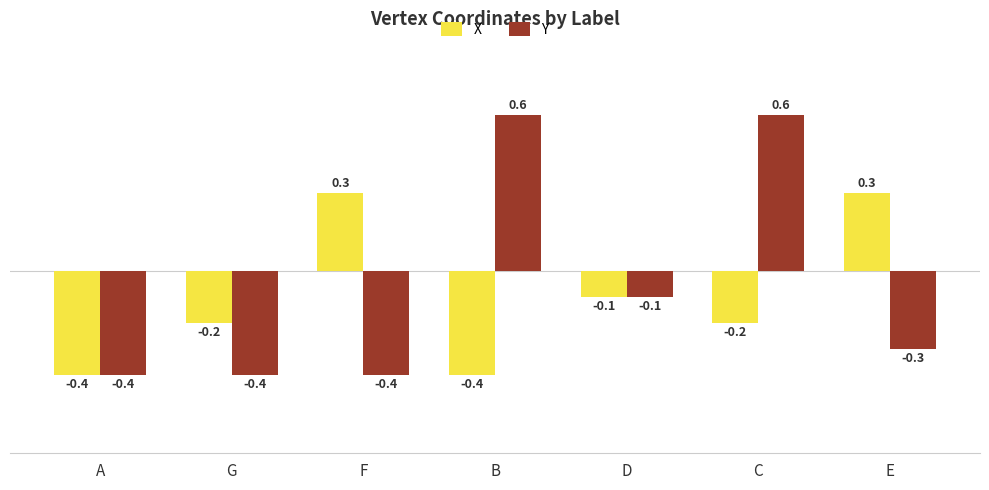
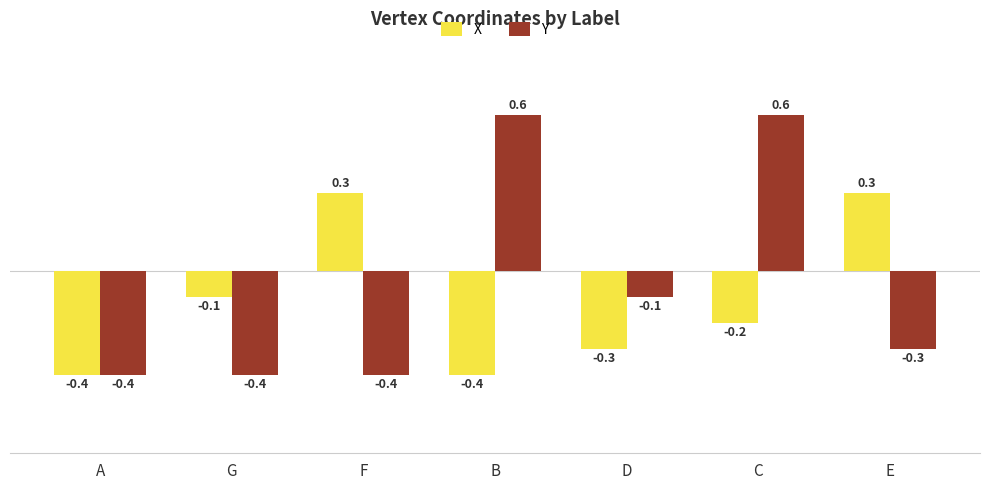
  {
    "X": {
      "A": -0.4,
-     "G": -0.2,
+     "G": -0.1,
      "F": 0.3,
      "B": -0.4,
-     "D": -0.1,
+     "D": -0.3,
      "C": -0.2,
      "E": 0.3
    },
    "Y": {
      "A": -0.4,
      "G": -0.4,
      "F": -0.4,
      "B": 0.6,
      "D": -0.1,
      "C": 0.6,
      "E": -0.3
    }
  }
